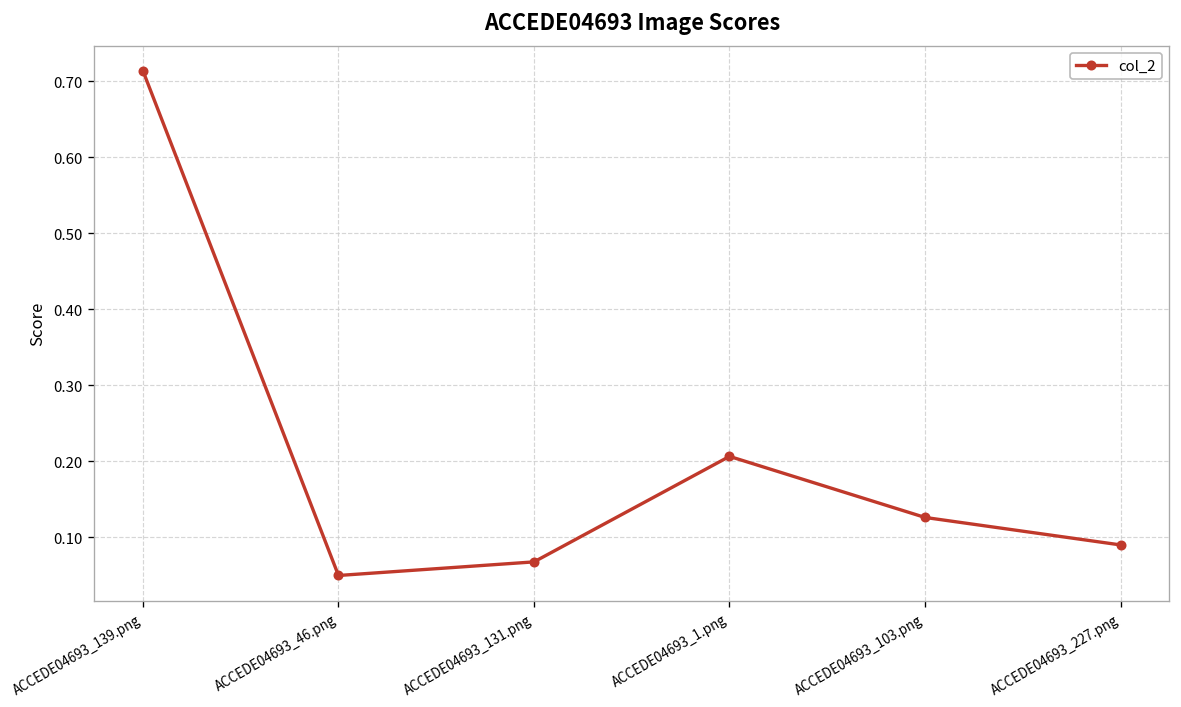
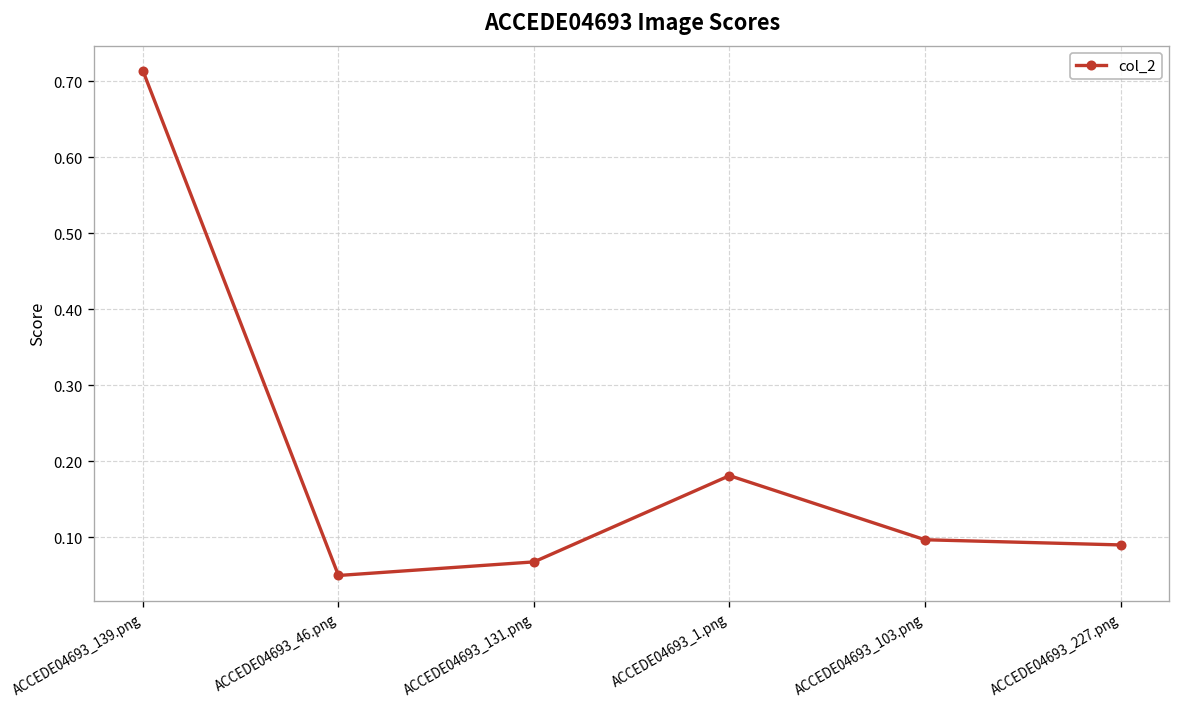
  {
    "ACCEDE04693_139.png": 0.71,
    "ACCEDE04693_46.png": 0.05,
    "ACCEDE04693_131.png": 0.07,
-   "ACCEDE04693_1.png": 0.21,
-   "ACCEDE04693_103.png": 0.13,
+   "ACCEDE04693_1.png": 0.18,
+   "ACCEDE04693_103.png": 0.10,
    "ACCEDE04693_227.png": 0.09
  }
